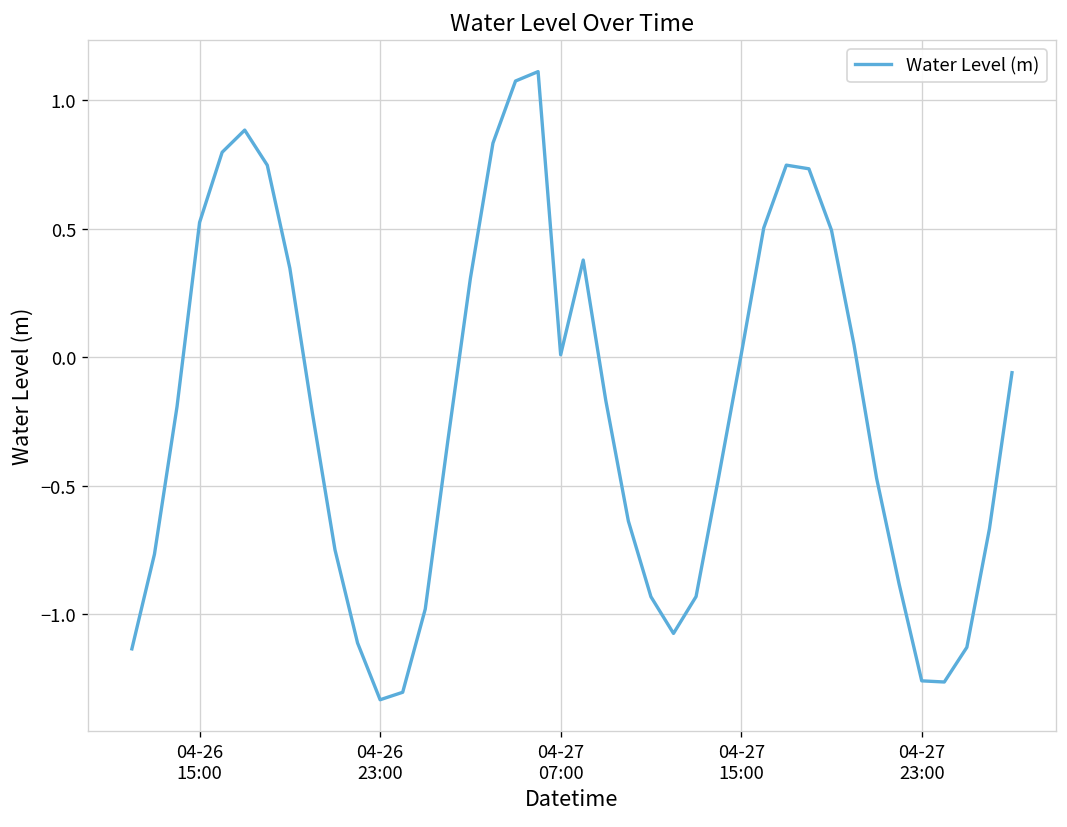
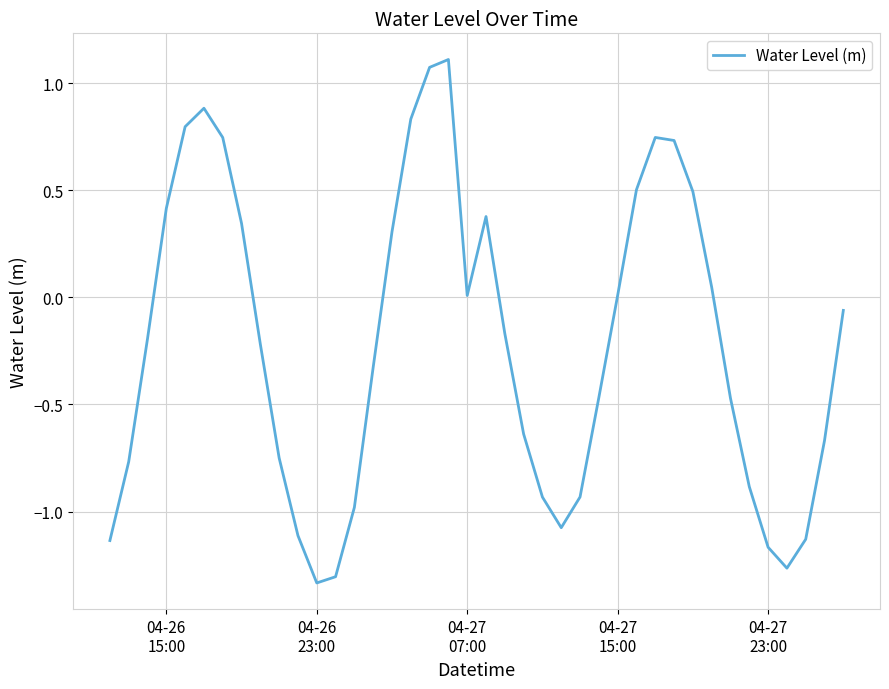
  {
-   "04-26 15:00": 0.52,
+   "04-26 15:00": 0.42,
    "04-26 23:00": -1.33,
    "04-27 07:00": 0.01,
    "04-27 15:00": 0.01,
-   "04-27 23:00": -1.26
+   "04-27 23:00": -1.17
  }
